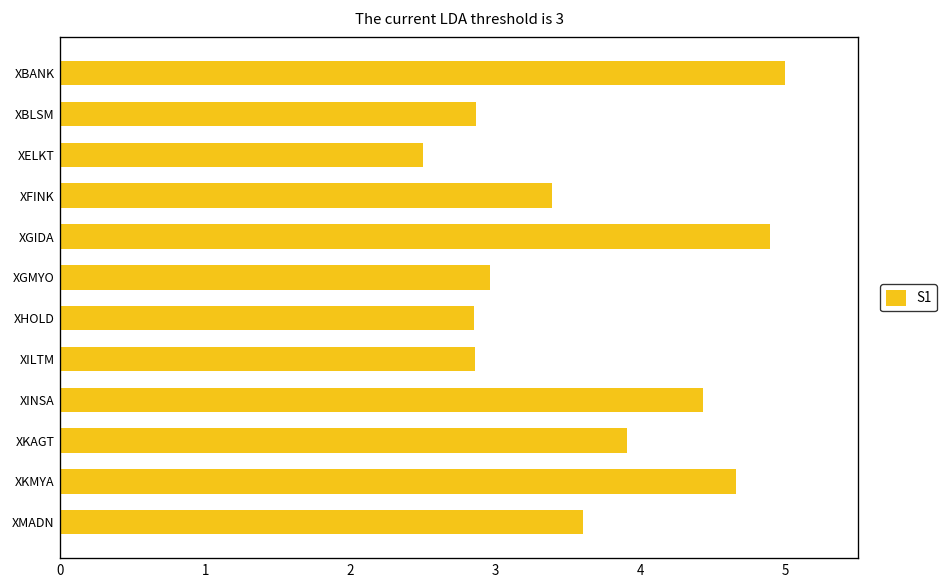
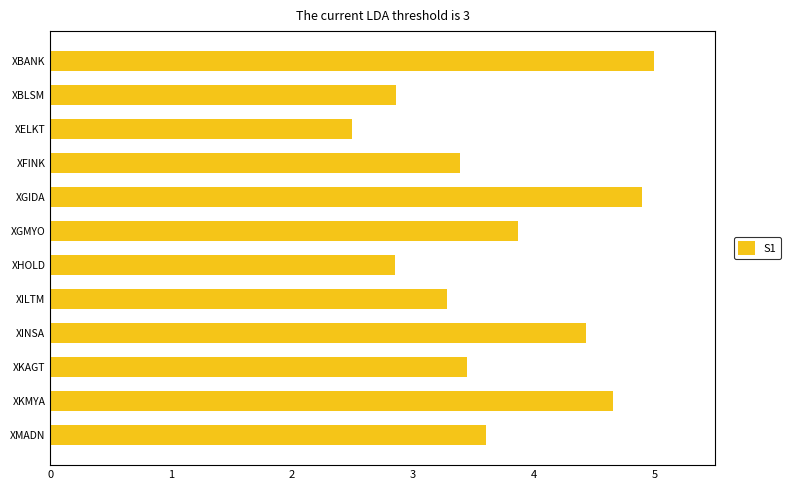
  {
    "XBANK": 5.00,
    "XBLSM": 2.86,
    "XELKT": 2.50,
    "XFINK": 3.39,
    "XGIDA": 4.89,
-   "XGMYO": 2.96,
+   "XGMYO": 3.87,
    "XHOLD": 2.85,
-   "XILTM": 2.86,
+   "XILTM": 3.29,
    "XINSA": 4.44,
-   "XKAGT": 3.91,
+   "XKAGT": 3.45,
    "XKMYA": 4.66,
    "XMADN": 3.61
  }
